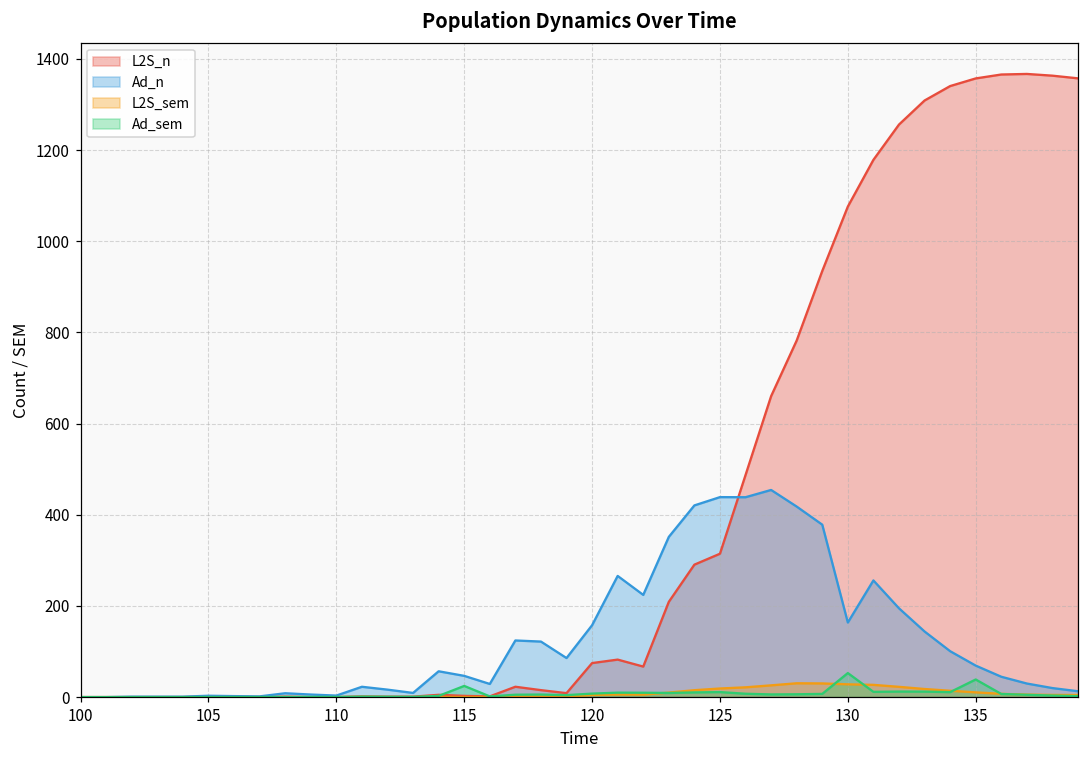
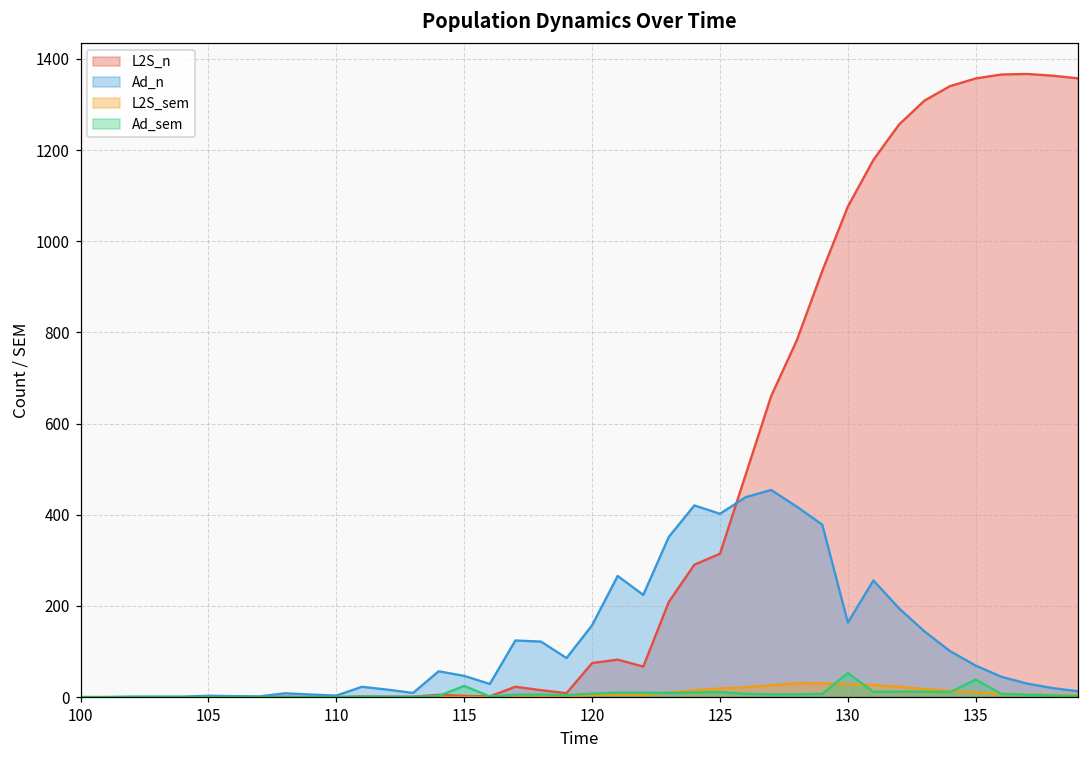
  {
    "Ad_n": {
      "115": 50,
      "120": 160,
-     "125": 440,
+     "125": 400,
      "130": 160,
      "135": 70
    },
    "Ad_sem": {
      "115": 20,
      "125": 10,
      "130": 50,
      "135": 40
    }
  }
